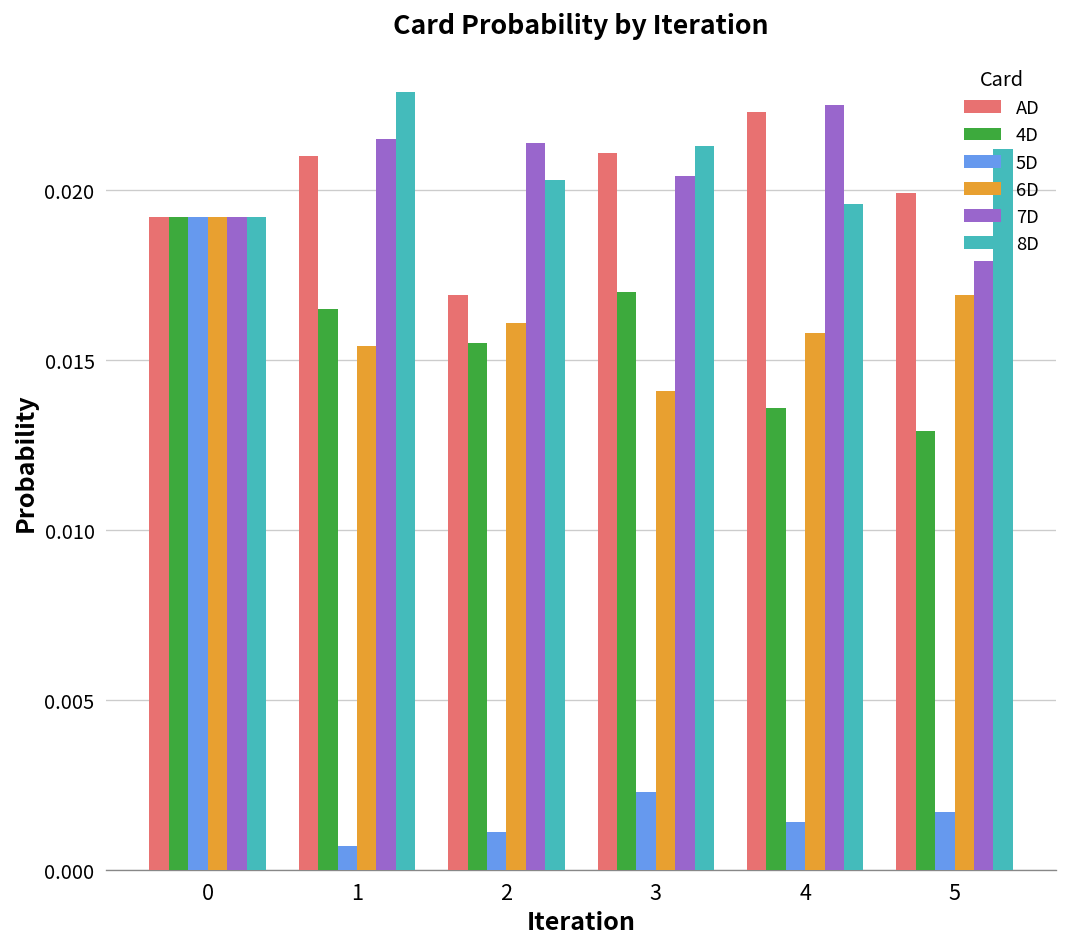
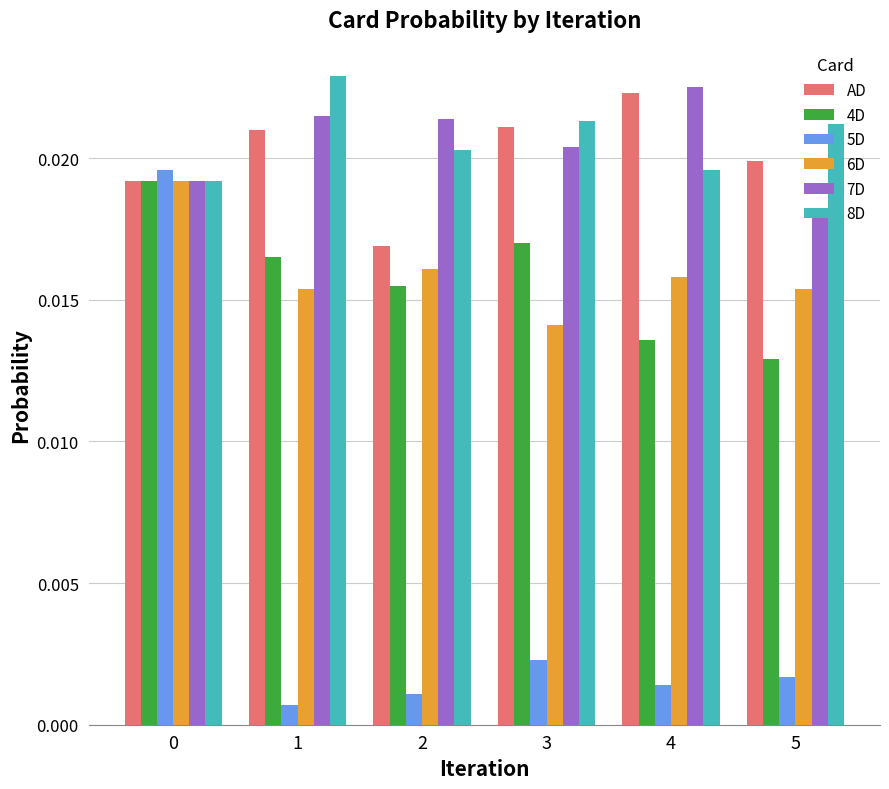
  {
    "AD": {
      "0": 0.0192,
      "1": 0.0210,
      "2": 0.0169,
      "3": 0.0211,
      "4": 0.0223,
      "5": 0.0199
    },
    "4D": {
      "0": 0.0192,
      "1": 0.0165,
      "2": 0.0155,
      "3": 0.0170,
      "4": 0.0136,
      "5": 0.0129
    },
    "5D": {
-     "0": 0.0192,
+     "0": 0.0196,
      "1": 0.0007,
      "2": 0.0011,
      "3": 0.0023,
      "4": 0.0014,
      "5": 0.0017
    },
    "6D": {
      "0": 0.0192,
      "1": 0.0154,
      "2": 0.0161,
      "3": 0.0141,
      "4": 0.0158,
-     "5": 0.0169
+     "5": 0.0154
    },
    "7D": {
      "0": 0.0192,
      "1": 0.0215,
      "2": 0.0214,
      "3": 0.0204,
      "4": 0.0225,
      "5": 0.0179
    },
    "8D": {
      "0": 0.0192,
      "1": 0.0229,
      "2": 0.0203,
      "3": 0.0213,
      "4": 0.0196,
      "5": 0.0212
    }
  }
